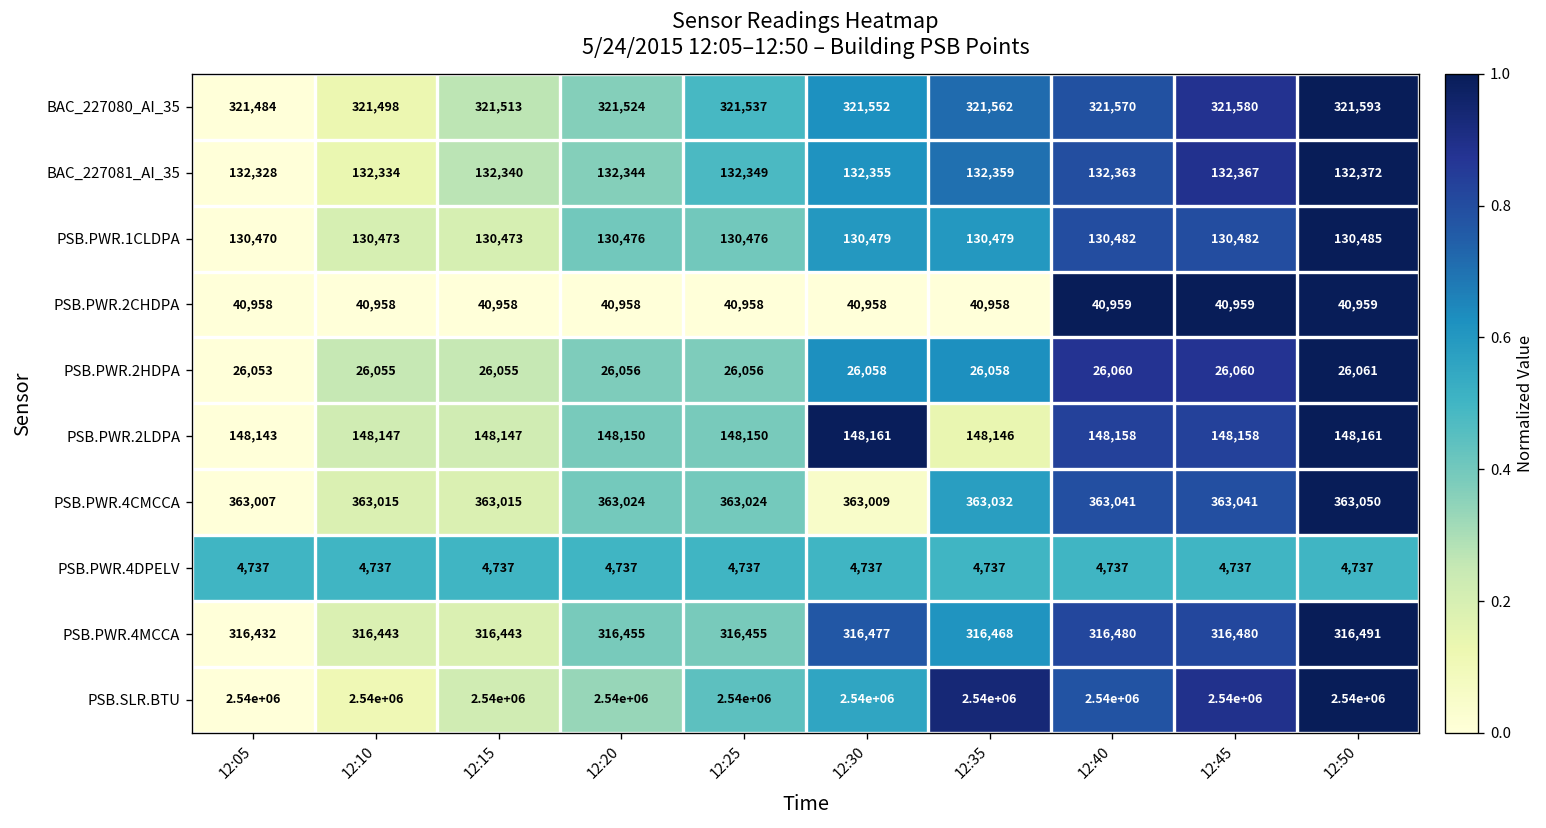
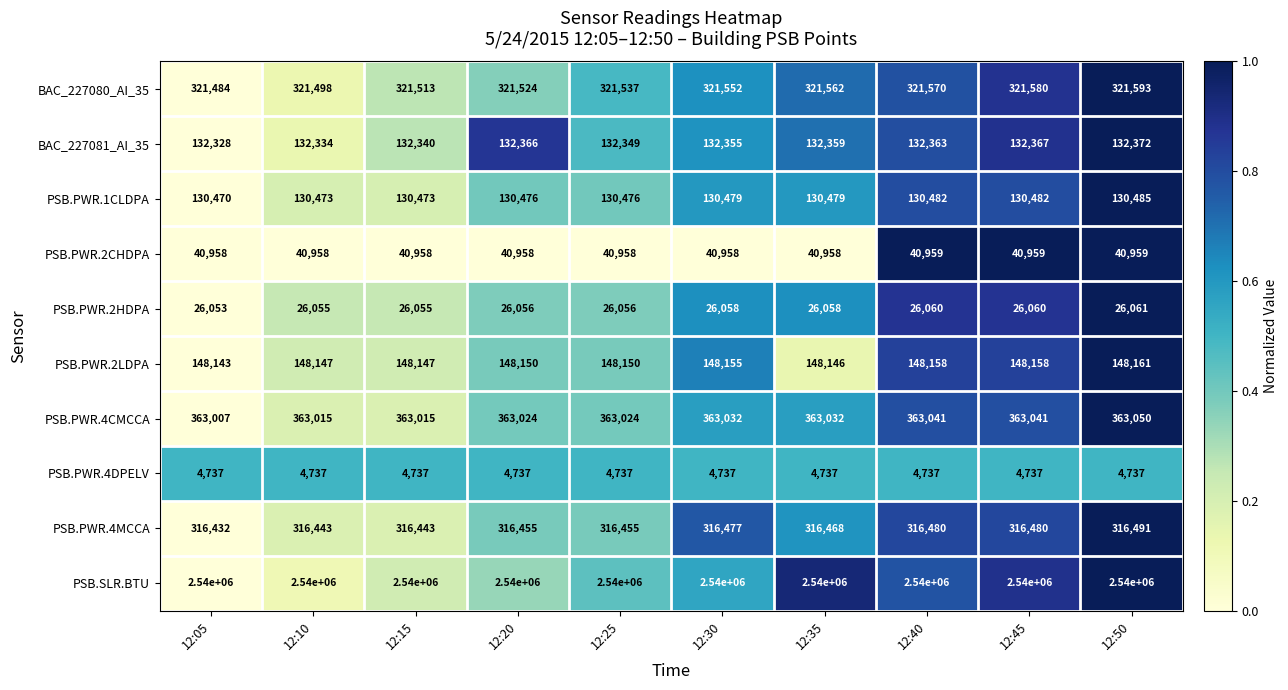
  {
    "BAC_227080_AI_35": {
      "12:05": "321,484",
      "12:10": "321,498",
      "12:15": "321,513",
      "12:20": "321,524",
      "12:25": "321,537",
      "12:30": "321,552",
      "12:35": "321,562",
      "12:40": "321,570",
      "12:45": "321,580",
      "12:50": "321,593"
    },
    "BAC_227081_AI_35": {
      "12:05": "132,328",
      "12:10": "132,334",
      "12:15": "132,340",
-     "12:20": "132,344",
+     "12:20": "132,366",
      "12:25": "132,349",
      "12:30": "132,355",
      "12:35": "132,359",
      "12:40": "132,363",
      "12:45": "132,367",
      "12:50": "132,372"
    },
    "PSB.PWR.1CLDPA": {
      "12:05": "130,470",
      "12:10": "130,473",
      "12:15": "130,473",
      "12:20": "130,476",
      "12:25": "130,476",
      "12:30": "130,479",
      "12:35": "130,479",
      "12:40": "130,482",
      "12:45": "130,482",
      "12:50": "130,485"
    },
    "PSB.PWR.2CHDPA": {
      "12:05": "40,958",
      "12:10": "40,958",
      "12:15": "40,958",
      "12:20": "40,958",
      "12:25": "40,958",
      "12:30": "40,958",
      "12:35": "40,958",
      "12:40": "40,959",
      "12:45": "40,959",
      "12:50": "40,959"
    },
    "PSB.PWR.2HDPA": {
      "12:05": "26,053",
      "12:10": "26,055",
      "12:15": "26,055",
      "12:20": "26,056",
      "12:25": "26,056",
      "12:30": "26,058",
      "12:35": "26,058",
      "12:40": "26,060",
      "12:45": "26,060",
      "12:50": "26,061"
    },
    "PSB.PWR.2LDPA": {
      "12:05": "148,143",
      "12:10": "148,147",
      "12:15": "148,147",
      "12:20": "148,150",
      "12:25": "148,150",
-     "12:30": "148,161",
+     "12:30": "148,155",
      "12:35": "148,146",
      "12:40": "148,158",
      "12:45": "148,158",
      "12:50": "148,161"
    },
    "PSB.PWR.4CMCCA": {
      "12:05": "363,007",
      "12:10": "363,015",
      "12:15": "363,015",
      "12:20": "363,024",
      "12:25": "363,024",
-     "12:30": "363,009",
+     "12:30": "363,032",
      "12:35": "363,032",
      "12:40": "363,041",
      "12:45": "363,041",
      "12:50": "363,050"
    },
    "PSB.PWR.4DPELV": {
      "12:05": "4,737",
      "12:10": "4,737",
      "12:15": "4,737",
      "12:20": "4,737",
      "12:25": "4,737",
      "12:30": "4,737",
      "12:35": "4,737",
      "12:40": "4,737",
      "12:45": "4,737",
      "12:50": "4,737"
    },
    "PSB.PWR.4MCCA": {
      "12:05": "316,432",
      "12:10": "316,443",
      "12:15": "316,443",
      "12:20": "316,455",
      "12:25": "316,455",
      "12:30": "316,477",
      "12:35": "316,468",
      "12:40": "316,480",
      "12:45": "316,480",
      "12:50": "316,491"
    },
    "PSB.SLR.BTU": {
      "12:05": "2.54e+06",
      "12:10": "2.54e+06",
      "12:15": "2.54e+06",
      "12:20": "2.54e+06",
      "12:25": "2.54e+06",
      "12:30": "2.54e+06",
      "12:35": "2.54e+06",
      "12:40": "2.54e+06",
      "12:45": "2.54e+06",
      "12:50": "2.54e+06"
    }
  }
